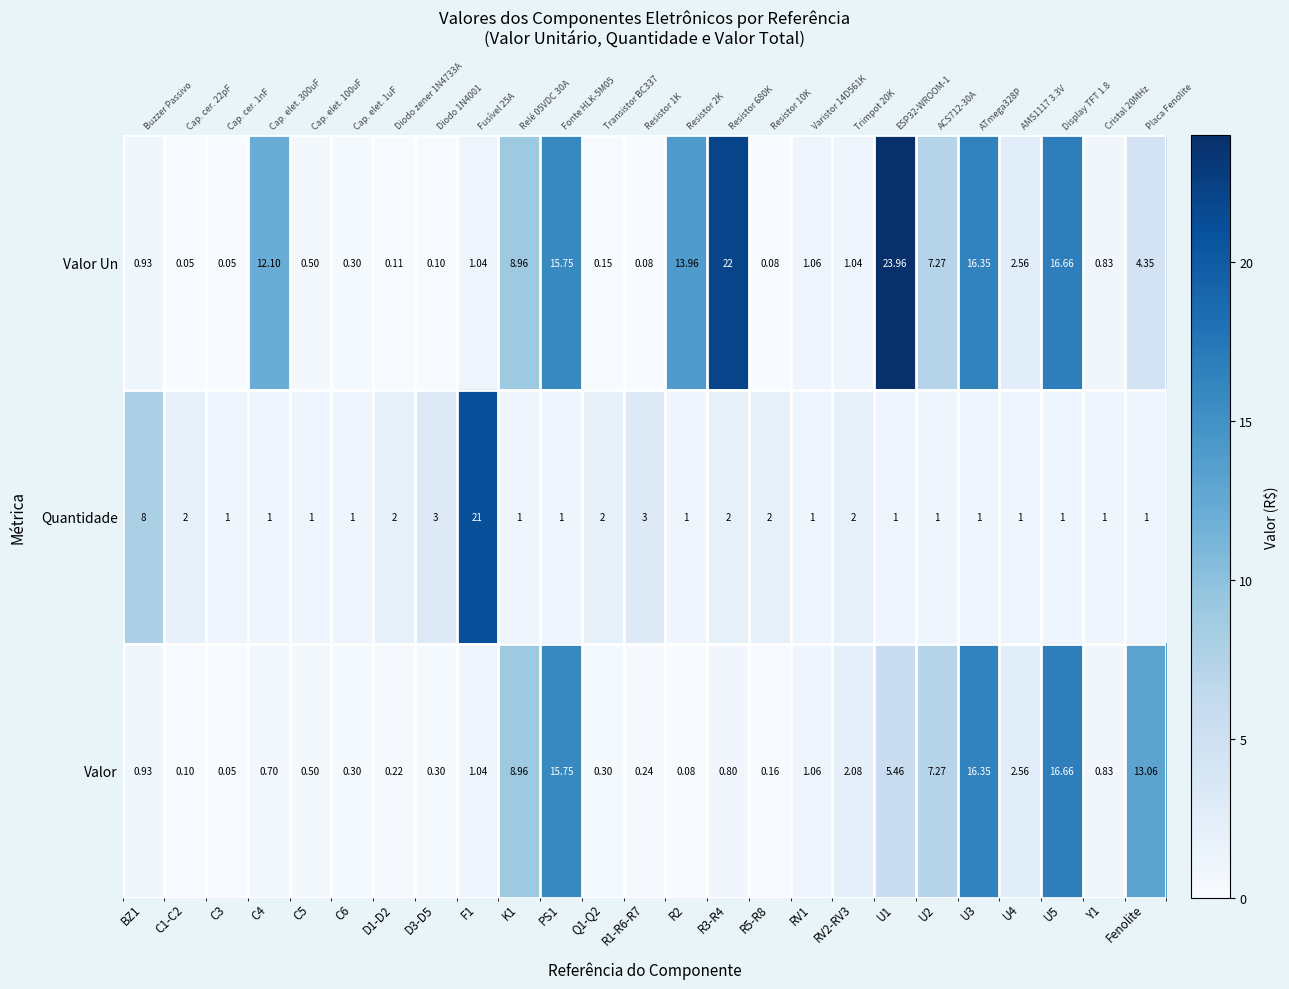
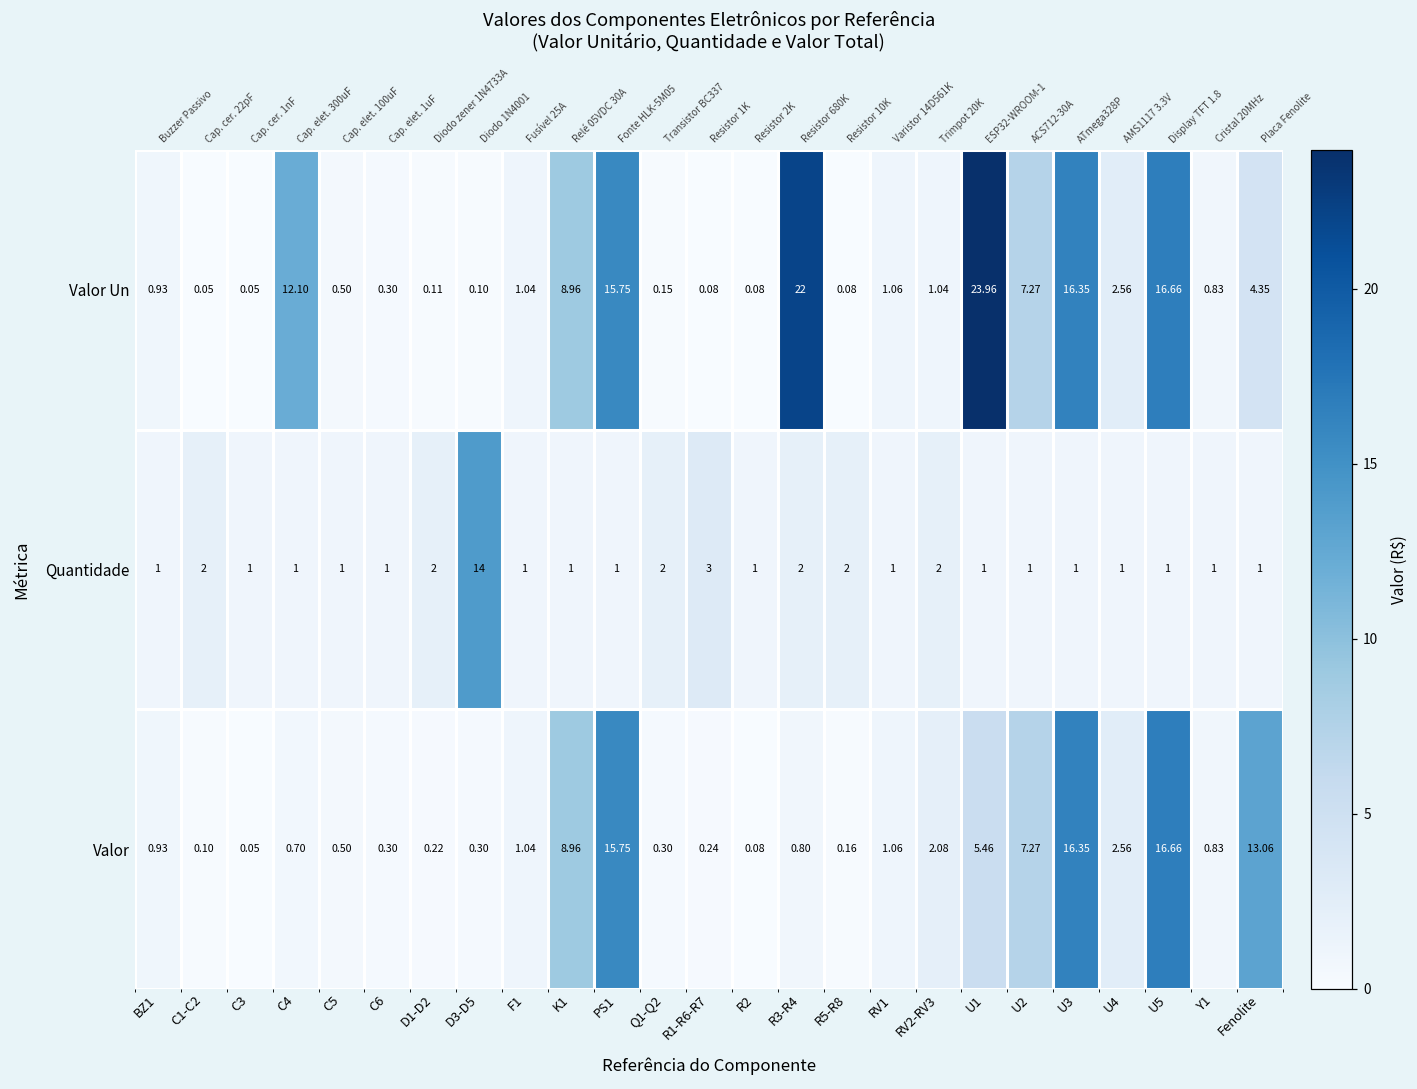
  {
    "Valor Un": {
      "BZ1": 0.93,
      "C1-C2": 0.05,
      "C3": 0.05,
      "C4": 12.10,
      "C5": 0.50,
      "C6": 0.30,
      "D1-D2": 0.11,
      "D3-D5": 0.10,
      "F1": 1.04,
      "K1": 8.96,
      "PS1": 15.75,
      "Q1-Q2": 0.15,
      "R1-R6-R7": 0.08,
-     "R2": 13.96,
+     "R2": 0.08,
      "R3-R4": 22,
      "R5-R8": 0.08,
      "RV1": 1.06,
      "RV2-RV3": 1.04,
      "U1": 23.96,
      "U2": 7.27,
      "U3": 16.35,
      "U4": 2.56,
      "U5": 16.66,
      "Y1": 0.83,
      "Fenolite": 4.35
    },
    "Quantidade": {
-     "BZ1": 8,
+     "BZ1": 1,
      "C1-C2": 2,
      "C3": 1,
      "C4": 1,
      "C5": 1,
      "C6": 1,
      "D1-D2": 2,
-     "D3-D5": 3,
-     "F1": 21,
+     "D3-D5": 14,
+     "F1": 1,
      "K1": 1,
      "PS1": 1,
      "Q1-Q2": 2,
      "R1-R6-R7": 3,
      "R2": 1,
      "R3-R4": 2,
      "R5-R8": 2,
      "RV1": 1,
      "RV2-RV3": 2,
      "U1": 1,
      "U2": 1,
      "U3": 1,
      "U4": 1,
      "U5": 1,
      "Y1": 1,
      "Fenolite": 1
    },
    "Valor": {
      "BZ1": 0.93,
      "C1-C2": 0.10,
      "C3": 0.05,
      "C4": 0.70,
      "C5": 0.50,
      "C6": 0.30,
      "D1-D2": 0.22,
      "D3-D5": 0.30,
      "F1": 1.04,
      "K1": 8.96,
      "PS1": 15.75,
      "Q1-Q2": 0.30,
      "R1-R6-R7": 0.24,
      "R2": 0.08,
      "R3-R4": 0.80,
      "R5-R8": 0.16,
      "RV1": 1.06,
      "RV2-RV3": 2.08,
      "U1": 5.46,
      "U2": 7.27,
      "U3": 16.35,
      "U4": 2.56,
      "U5": 16.66,
      "Y1": 0.83,
      "Fenolite": 13.06
    }
  }
